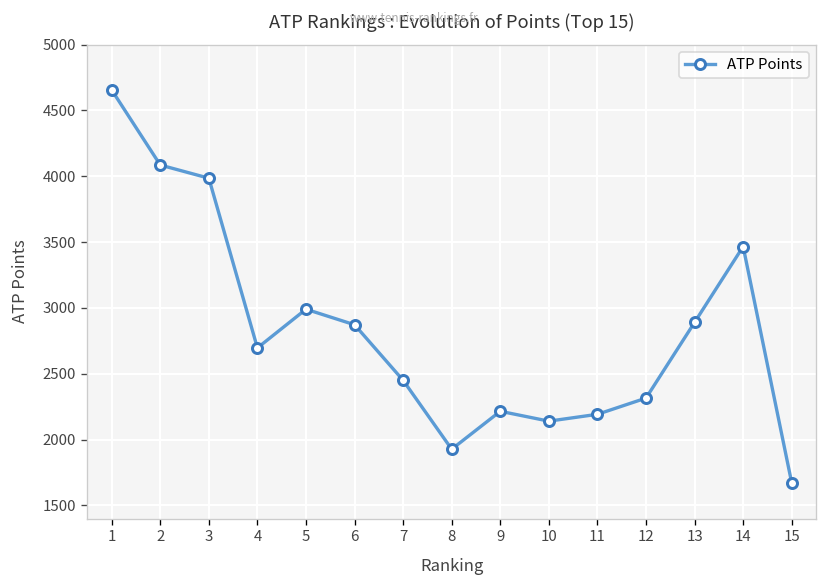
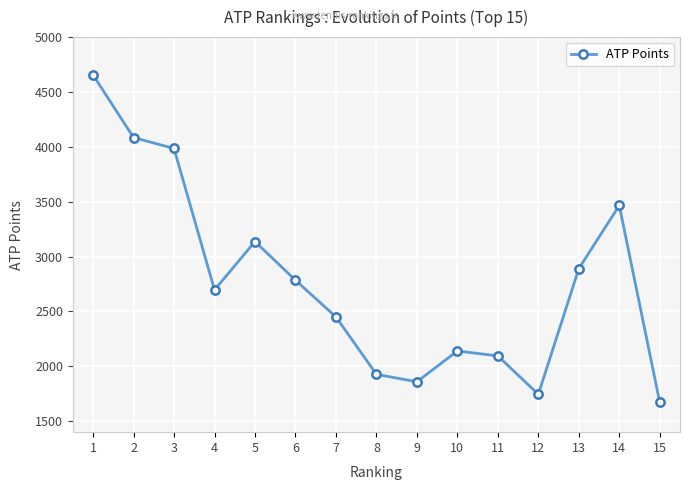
  {
    "1": 4660,
    "2": 4090,
    "3": 3990,
    "4": 2700,
-   "5": 2990,
-   "6": 2870,
+   "5": 3140,
+   "6": 2790,
    "7": 2450,
    "8": 1930,
-   "9": 2220,
+   "9": 1860,
    "10": 2140,
-   "11": 2190,
-   "12": 2320,
+   "11": 2100,
+   "12": 1750,
    "13": 2890,
    "14": 3470,
    "15": 1670
  }
